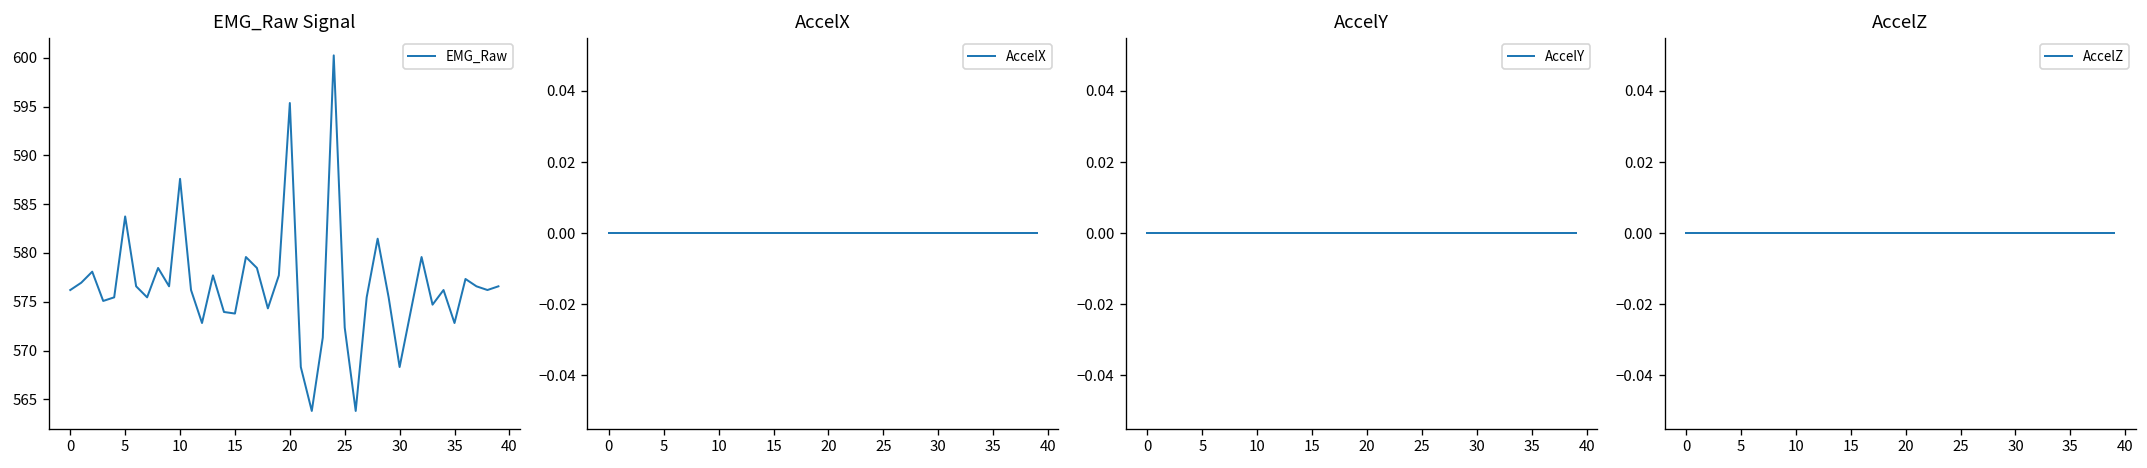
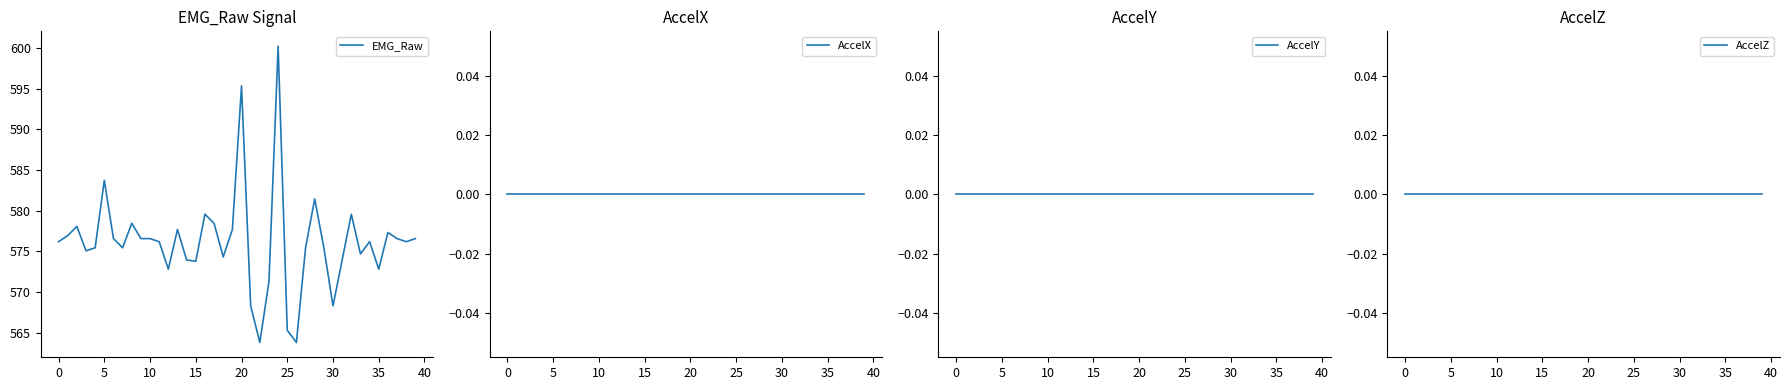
  {
    "EMG_Raw Signal": {
      "0": 576,
      "5": 584,
-     "10": 588,
+     "10": 577,
      "15": 574,
      "20": 595,
-     "25": 572,
+     "25": 565,
      "30": 568,
      "35": 573
    },
    "AccelX": {
      "0": 0.000,
      "5": 0.000,
      "10": 0.000,
      "15": 0.000,
      "20": 0.000,
      "25": 0.000,
      "30": 0.000,
      "35": 0.000
    },
    "AccelY": {
      "0": 0.000,
      "5": 0.000,
      "10": 0.000,
      "15": 0.000,
      "20": 0.000,
      "25": 0.000,
      "30": 0.000,
      "35": 0.000
    },
    "AccelZ": {
      "0": 0.000,
      "5": 0.000,
      "10": 0.000,
      "15": 0.000,
      "20": 0.000,
      "25": 0.000,
      "30": 0.000,
      "35": 0.000
    }
  }
